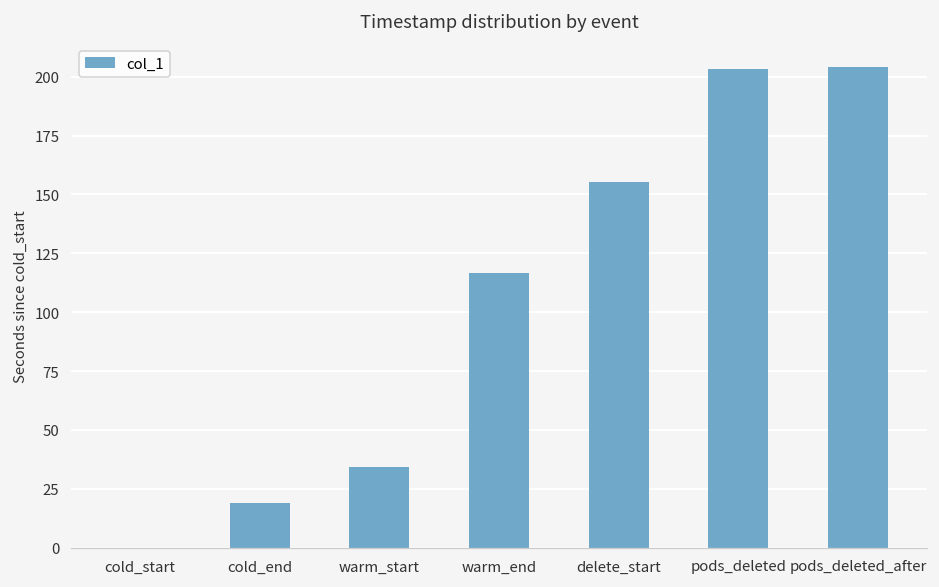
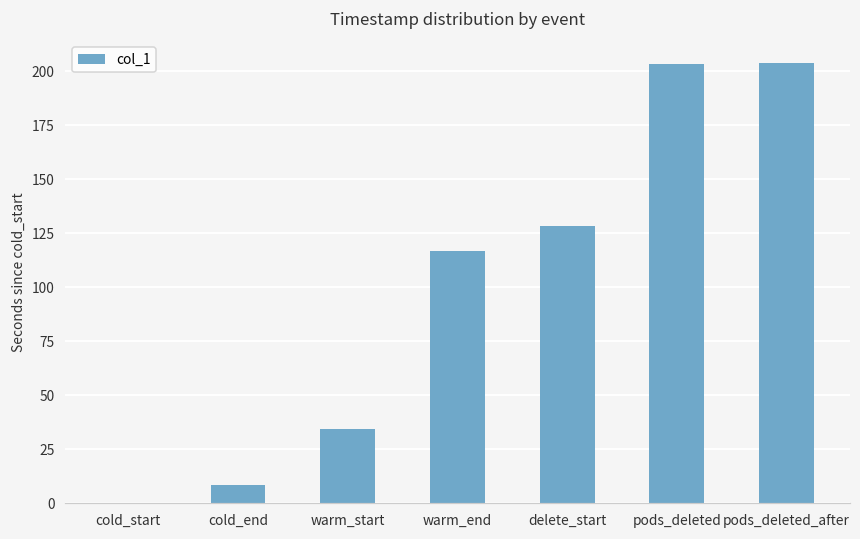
  {
    "cold_start": 0,
-   "cold_end": 19,
+   "cold_end": 8,
    "warm_start": 34,
    "warm_end": 117,
-   "delete_start": 155,
+   "delete_start": 128,
    "pods_deleted": 203,
    "pods_deleted_after": 204
  }
